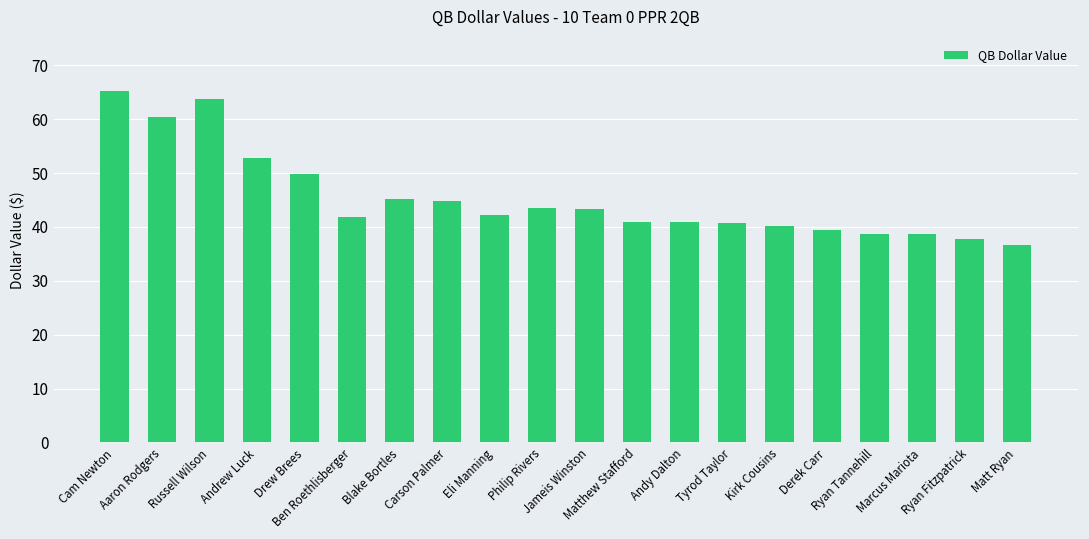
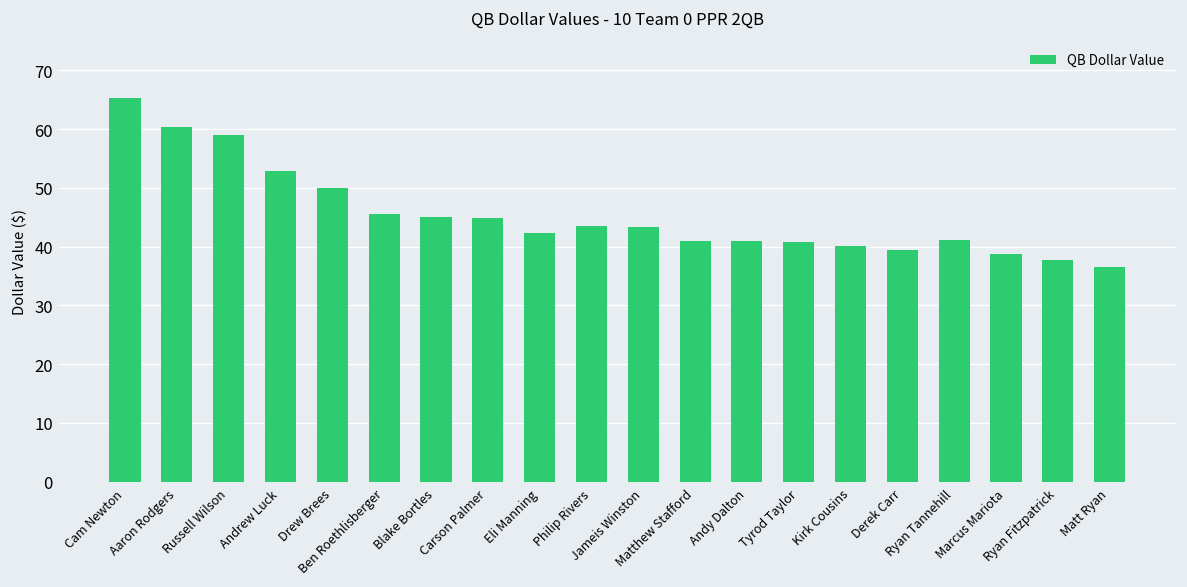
  {
    "Cam Newton": 65,
    "Aaron Rodgers": 60,
-   "Russell Wilson": 64,
+   "Russell Wilson": 59,
    "Andrew Luck": 53,
    "Drew Brees": 50,
-   "Ben Roethlisberger": 42,
+   "Ben Roethlisberger": 46,
    "Blake Bortles": 45,
    "Carson Palmer": 45,
    "Eli Manning": 42,
    "Philip Rivers": 44,
    "Jameis Winston": 43,
    "Matthew Stafford": 41,
    "Andy Dalton": 41,
    "Tyrod Taylor": 41,
    "Kirk Cousins": 40,
    "Derek Carr": 40,
-   "Ryan Tannehill": 39,
+   "Ryan Tannehill": 41,
    "Marcus Mariota": 39,
    "Ryan Fitzpatrick": 38,
    "Matt Ryan": 37
  }
